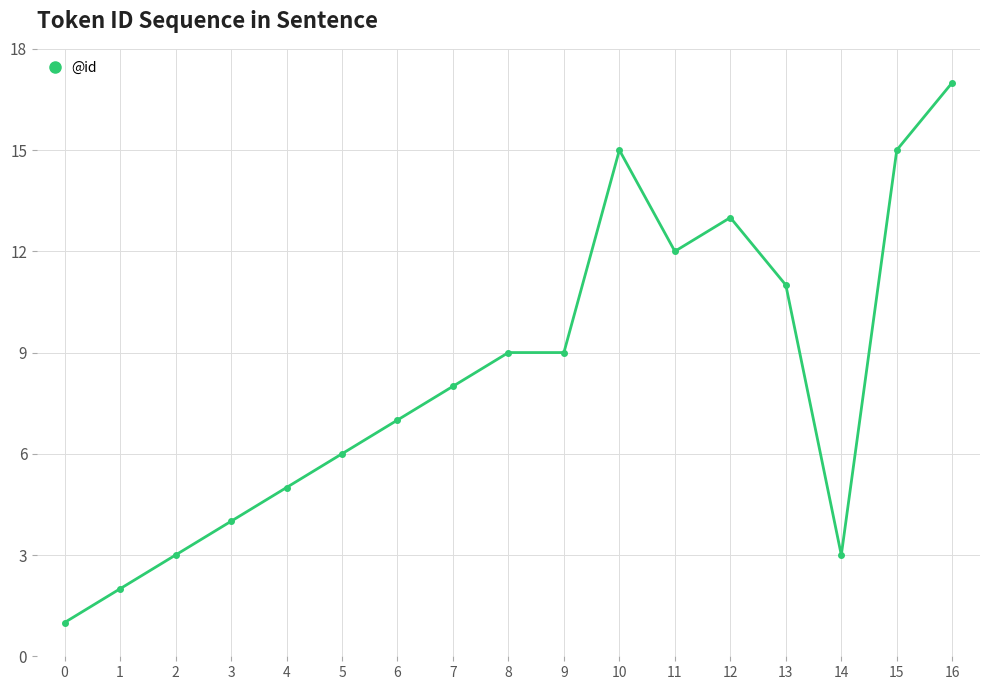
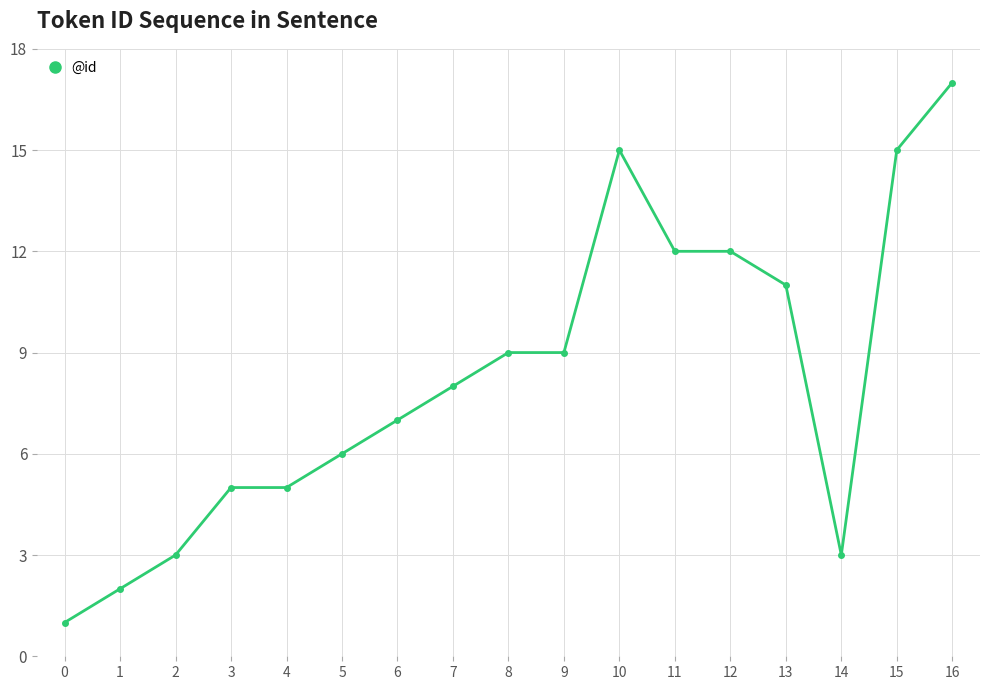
  {
    "0": 1,
    "1": 2,
    "2": 3,
-   "3": 4,
+   "3": 5,
    "4": 5,
    "5": 6,
    "6": 7,
    "7": 8,
    "8": 9,
    "9": 9,
    "10": 15,
    "11": 12,
-   "12": 13,
+   "12": 12,
    "13": 11,
    "14": 3,
    "15": 15,
    "16": 17
  }
